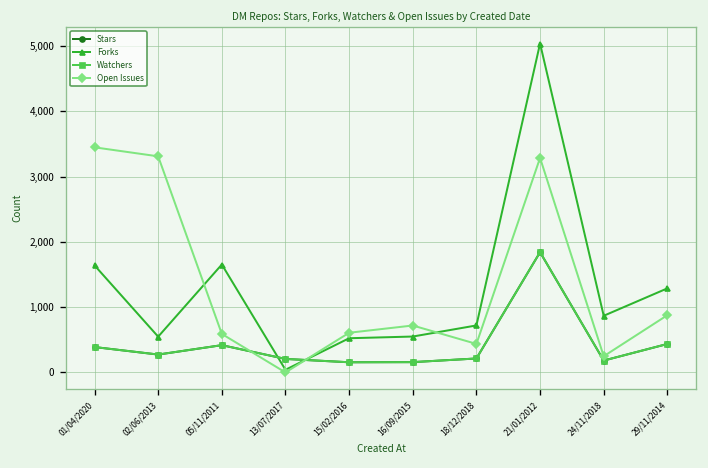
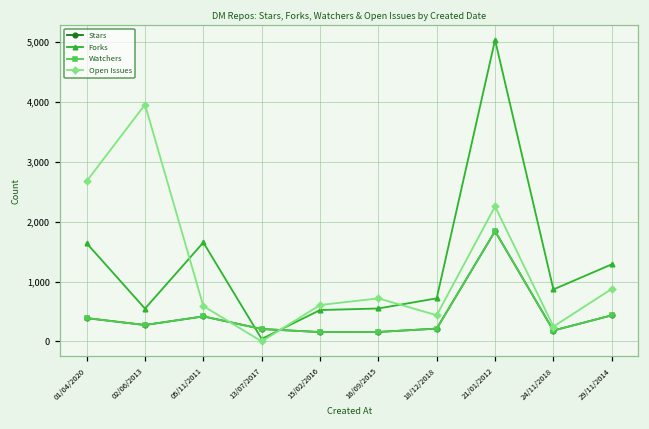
  {
    "Open Issues": {
-     "01/04/2020": "3,400",
-     "02/06/2013": "3,300",
+     "01/04/2020": "2,700",
+     "02/06/2013": "4,000",
      "05/11/2011": "600",
      "15/02/2016": "600",
      "16/09/2015": "700",
      "18/12/2018": "400",
-     "21/01/2012": "3,300",
+     "21/01/2012": "2,300",
      "24/11/2018": "200",
      "29/11/2014": "900"
    }
  }
